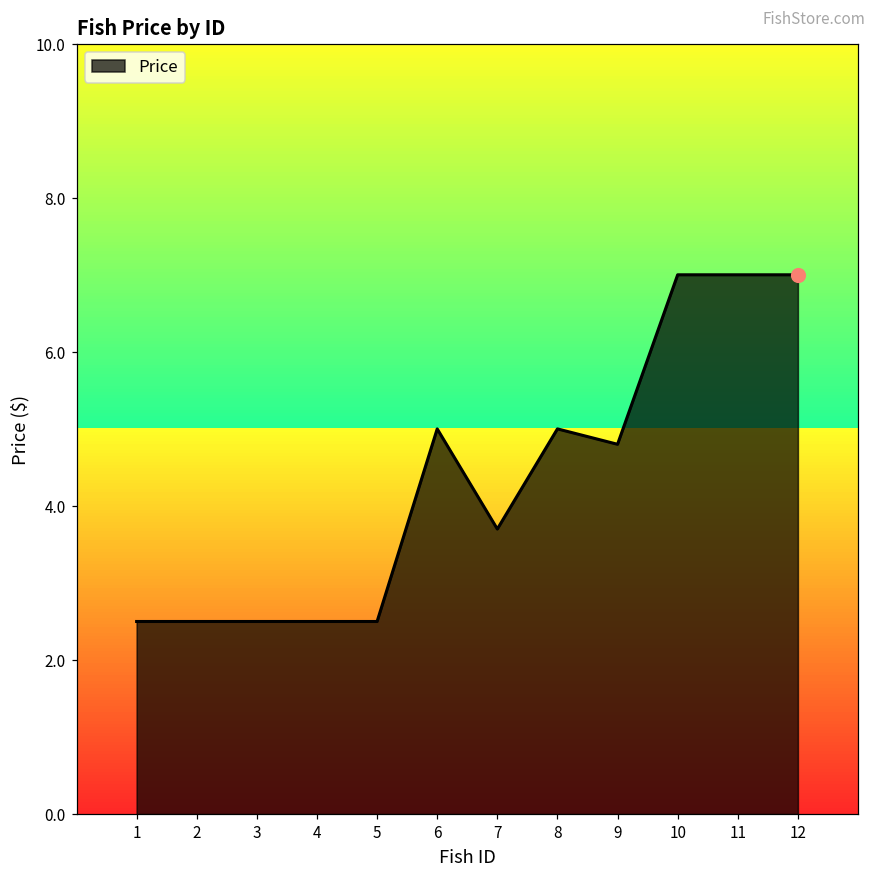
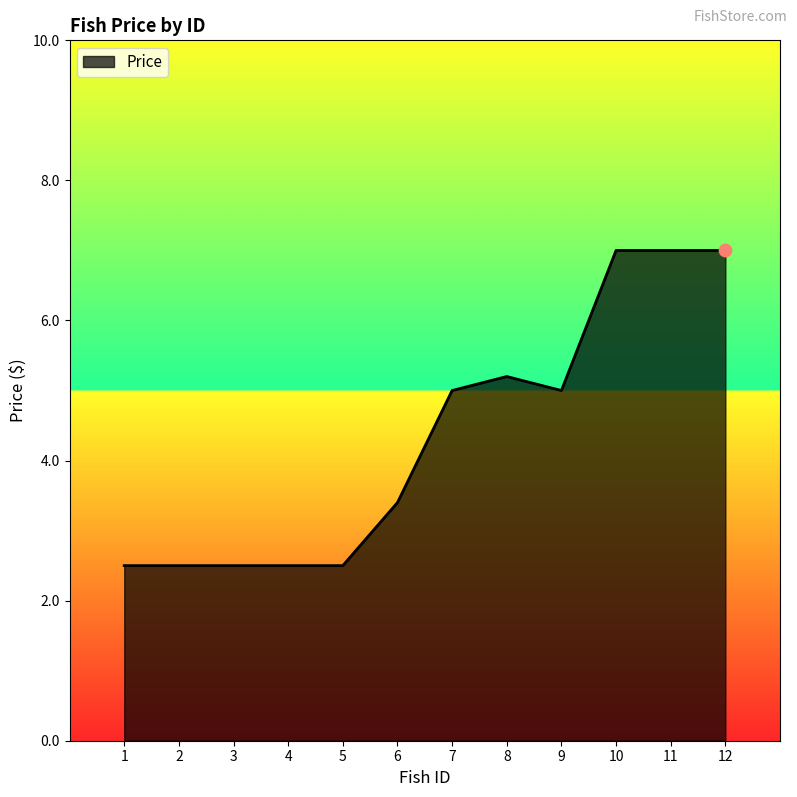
  {
    "Price": {
      "1": 2.5,
      "2": 2.5,
      "3": 2.5,
      "4": 2.5,
      "5": 2.5,
-     "6": 5.0,
-     "7": 3.7,
-     "8": 5.0,
-     "9": 4.8,
+     "6": 3.4,
+     "7": 5.0,
+     "8": 5.2,
+     "9": 5.0,
      "10": 7.0,
      "11": 7.0
    }
  }
